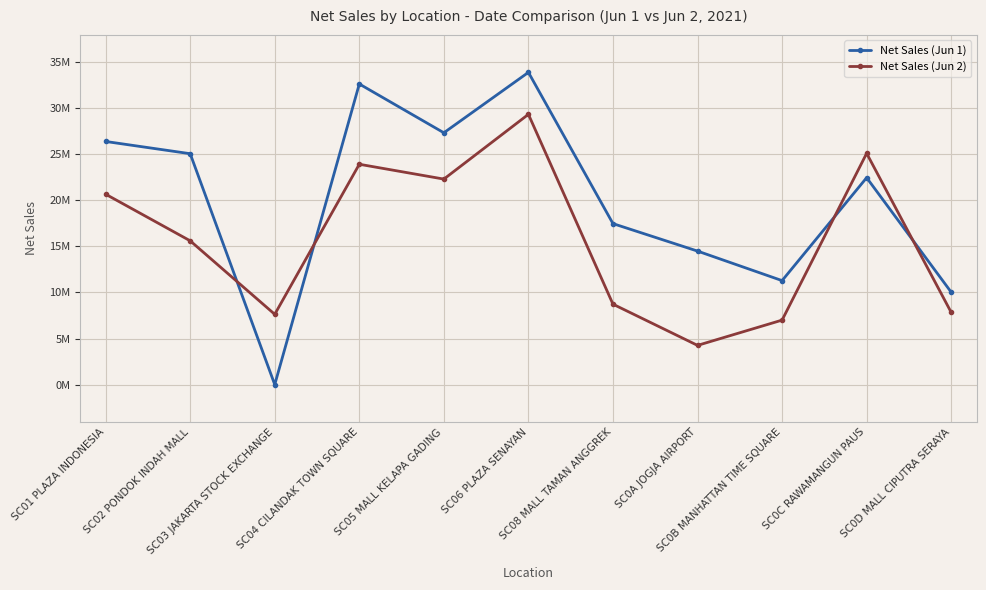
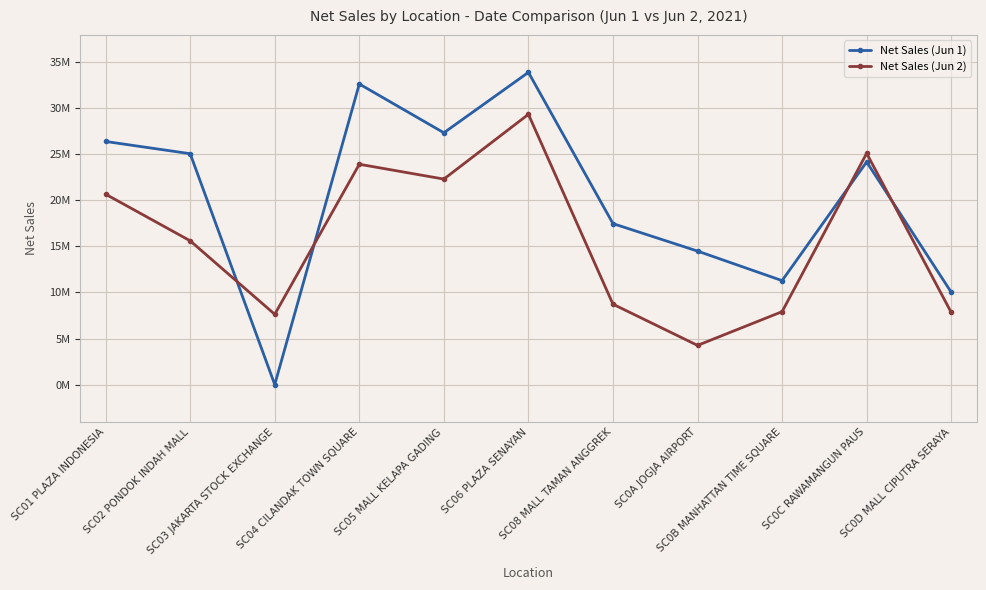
  {
    "Net Sales (Jun 1)": {
      "SC01 PLAZA INDONESIA": 26000000,
      "SC02 PONDOK INDAH MALL": 25000000,
      "SC03 JAKARTA STOCK EXCHANGE": 0,
      "SC04 CILANDAK TOWN SQUARE": 33000000,
      "SC05 MALL KELAPA GADING": 27000000,
      "SC06 PLAZA SENAYAN": 34000000,
      "SC08 MALL TAMAN ANGGREK": 17000000,
      "SC0A JOGJA AIRPORT": 14000000,
      "SC0B MANHATTAN TIME SQUARE": 11000000,
-     "SC0C RAWAMANGUN PAUS": 22000000,
+     "SC0C RAWAMANGUN PAUS": 24000000,
      "SC0D MALL CIPUTRA SERAYA": 10000000
    },
    "Net Sales (Jun 2)": {
      "SC01 PLAZA INDONESIA": 21000000,
      "SC02 PONDOK INDAH MALL": 16000000,
      "SC03 JAKARTA STOCK EXCHANGE": 8000000,
      "SC04 CILANDAK TOWN SQUARE": 24000000,
      "SC05 MALL KELAPA GADING": 22000000,
      "SC06 PLAZA SENAYAN": 29000000,
      "SC08 MALL TAMAN ANGGREK": 9000000,
      "SC0A JOGJA AIRPORT": 4000000,
-     "SC0B MANHATTAN TIME SQUARE": 7000000,
+     "SC0B MANHATTAN TIME SQUARE": 8000000,
      "SC0C RAWAMANGUN PAUS": 25000000,
      "SC0D MALL CIPUTRA SERAYA": 8000000
    }
  }
